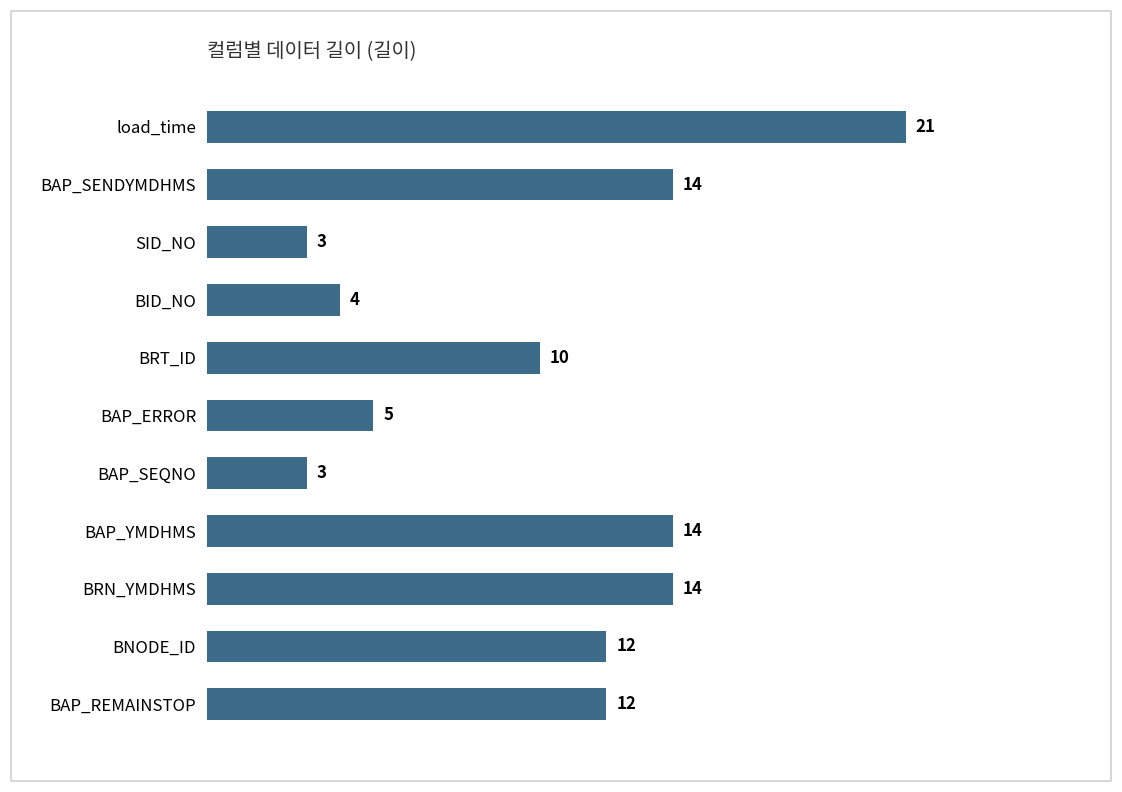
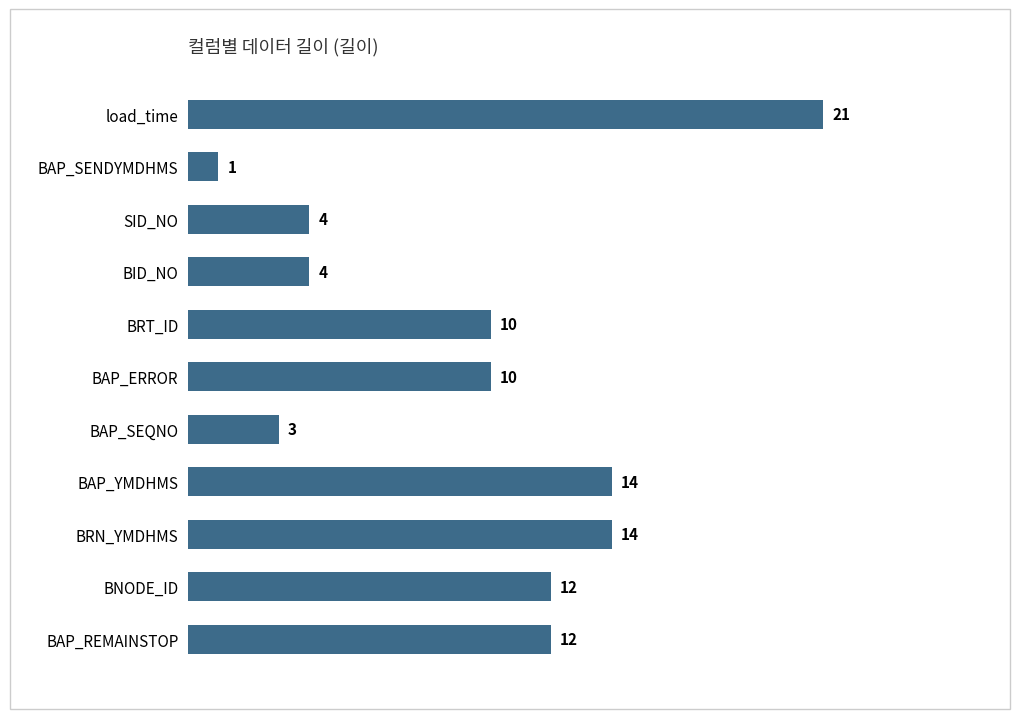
  {
    "load_time": 21,
-   "BAP_SENDYMDHMS": 14,
-   "SID_NO": 3,
+   "BAP_SENDYMDHMS": 1,
+   "SID_NO": 4,
    "BID_NO": 4,
    "BRT_ID": 10,
-   "BAP_ERROR": 5,
+   "BAP_ERROR": 10,
    "BAP_SEQNO": 3,
    "BAP_YMDHMS": 14,
    "BRN_YMDHMS": 14,
    "BNODE_ID": 12,
    "BAP_REMAINSTOP": 12
  }
